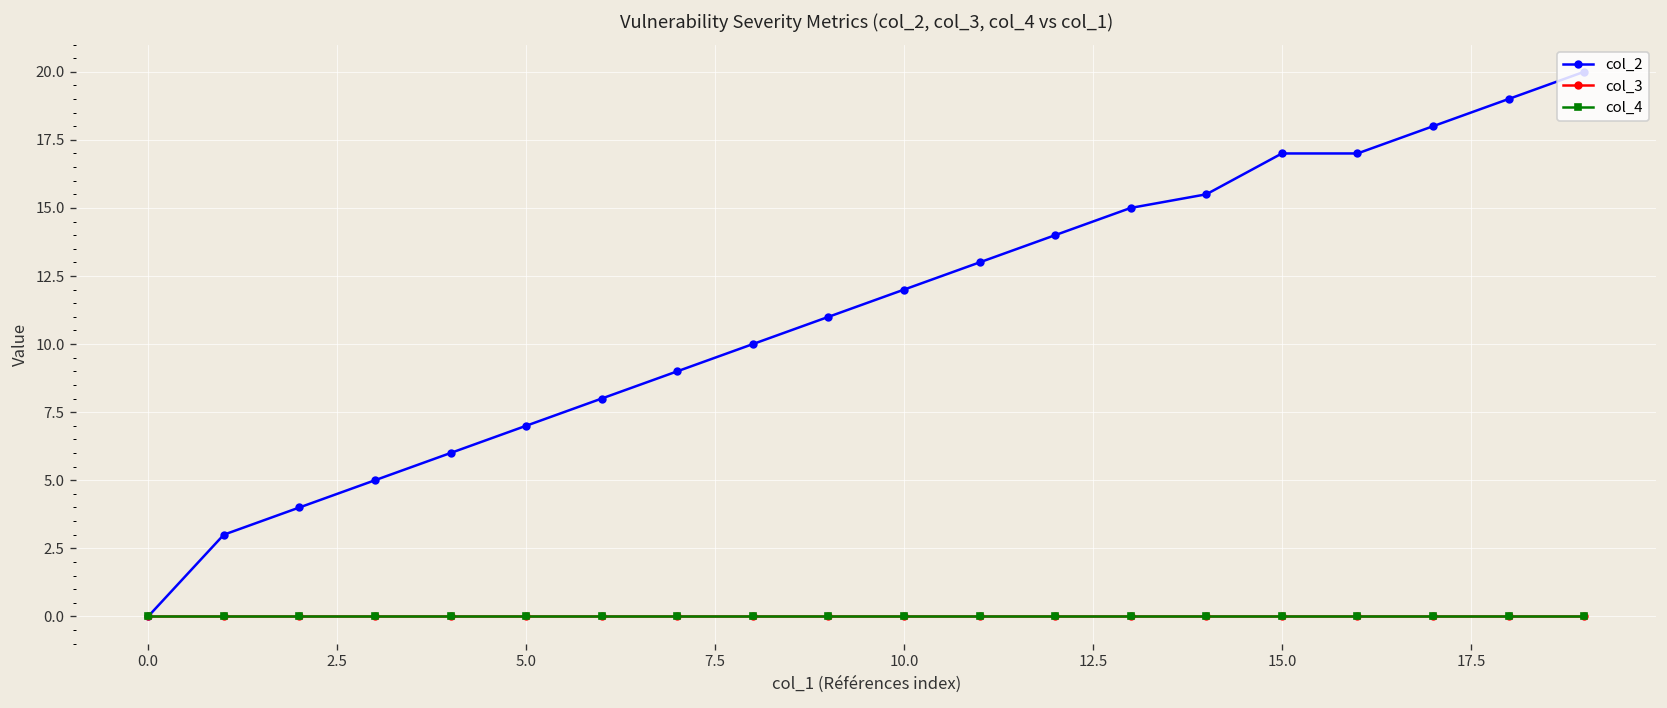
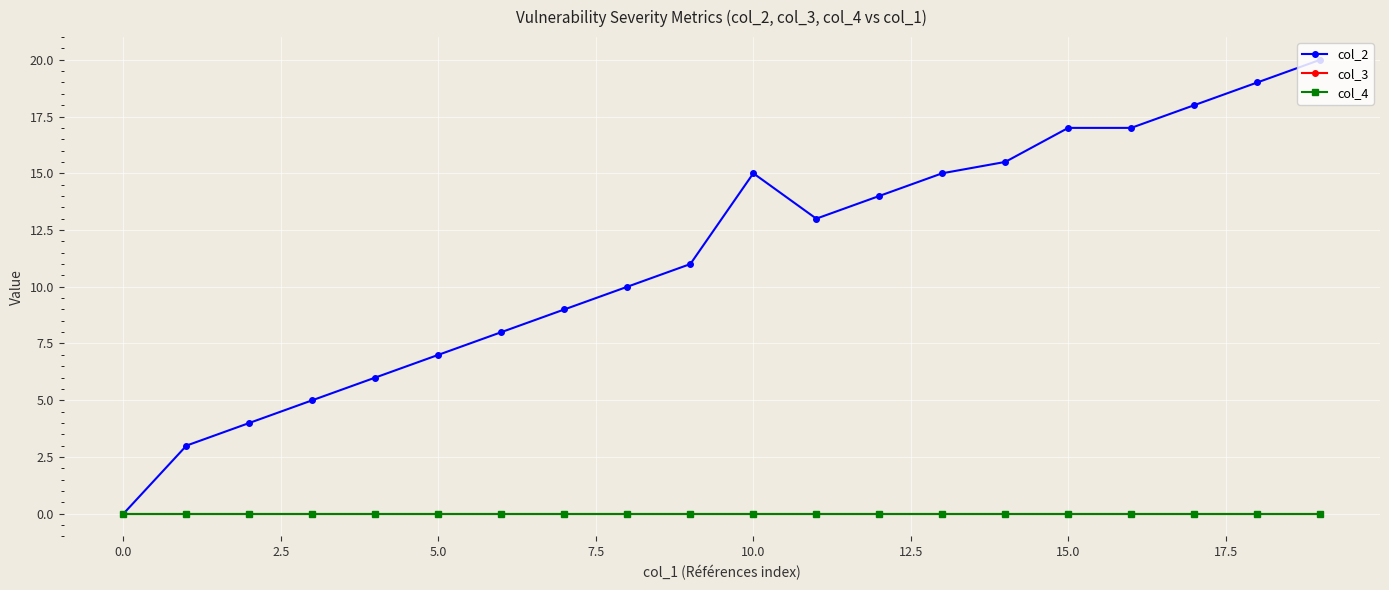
  {
    "col_2": {
      "5.0": 7,
-     "10.0": 12,
+     "10.0": 15,
      "15.0": 17
    },
    "col_4": {
      "5.0": 0,
      "10.0": 0,
      "15.0": 0
    }
  }
